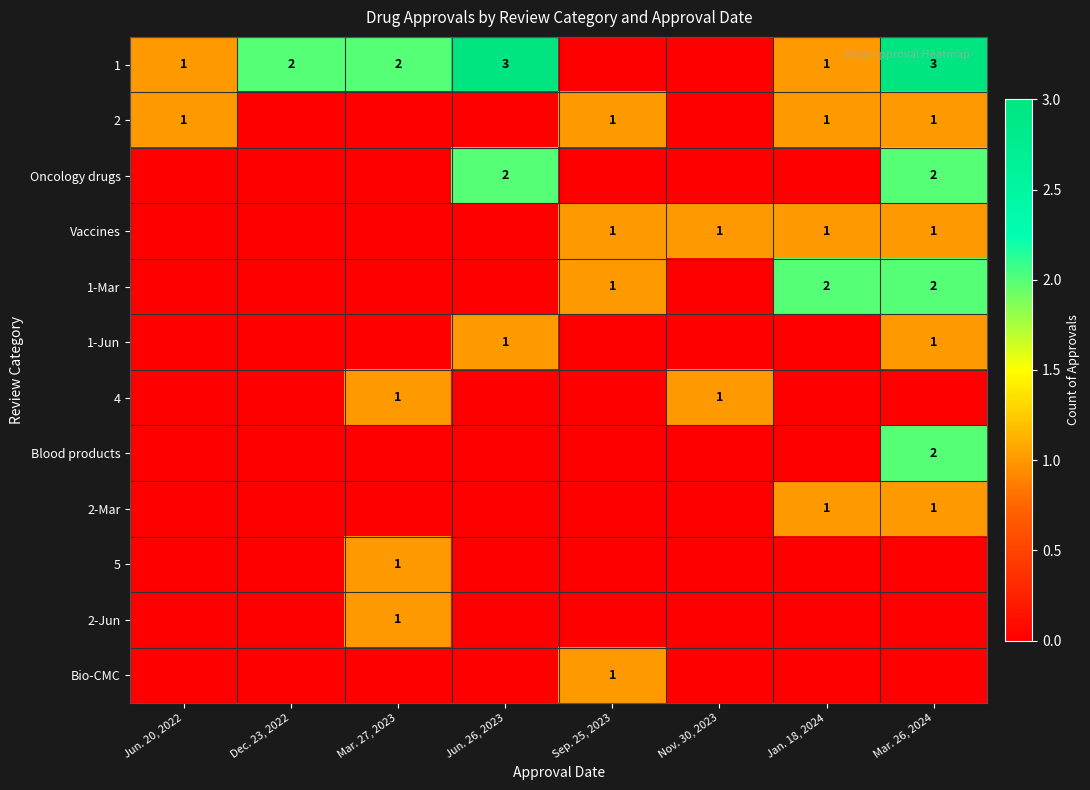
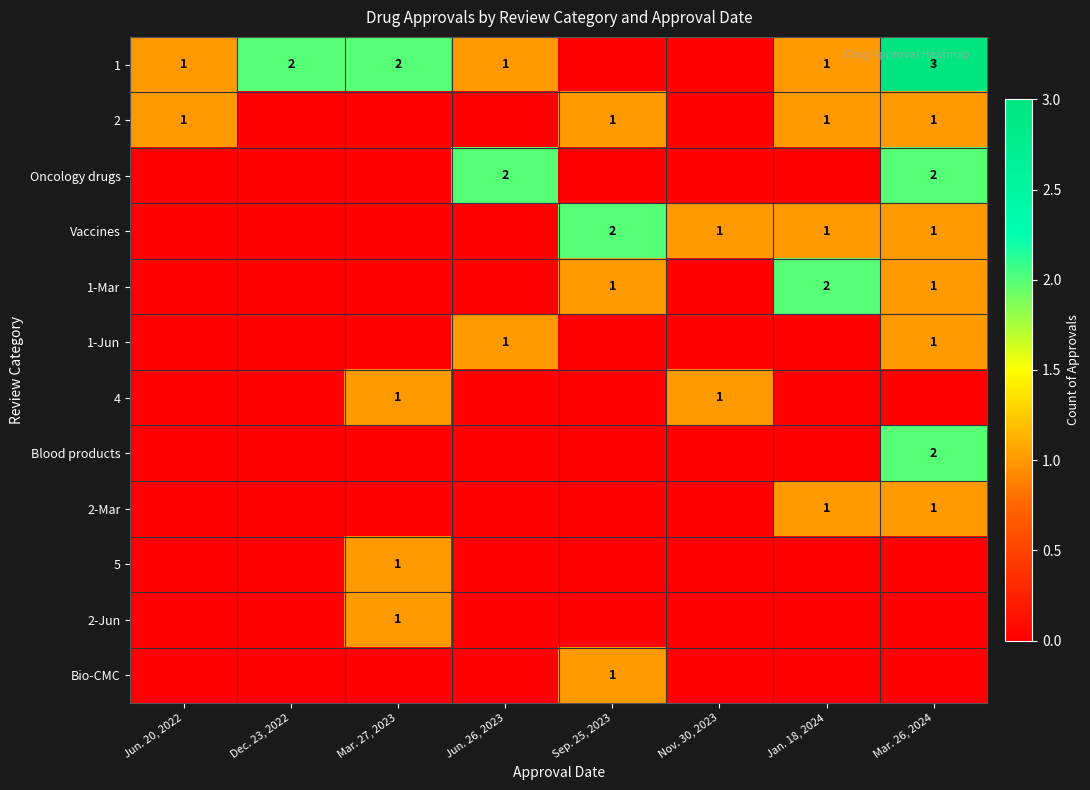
  {
    "1": {
      "Jun. 20, 2022": 1,
      "Dec. 23, 2022": 2,
      "Mar. 27, 2023": 2,
-     "Jun. 26, 2023": 3,
+     "Jun. 26, 2023": 1,
      "Jan. 18, 2024": 1
    },
    "2": {
      "Jun. 20, 2022": 1,
      "Sep. 25, 2023": 1,
      "Jan. 18, 2024": 1,
      "Mar. 26, 2024": 1
    },
    "Oncology drugs": {
      "Jun. 26, 2023": 2,
      "Mar. 26, 2024": 2
    },
    "Vaccines": {
-     "Sep. 25, 2023": 1,
+     "Sep. 25, 2023": 2,
      "Nov. 30, 2023": 1,
      "Jan. 18, 2024": 1,
      "Mar. 26, 2024": 1
    },
    "1-Mar": {
      "Sep. 25, 2023": 1,
      "Jan. 18, 2024": 2,
-     "Mar. 26, 2024": 2
+     "Mar. 26, 2024": 1
    },
    "1-Jun": {
      "Jun. 26, 2023": 1,
      "Mar. 26, 2024": 1
    },
    "4": {
      "Mar. 27, 2023": 1,
      "Nov. 30, 2023": 1
    },
    "Blood products": {
      "Mar. 26, 2024": 2
    },
    "2-Mar": {
      "Jan. 18, 2024": 1,
      "Mar. 26, 2024": 1
    },
    "5": {
      "Mar. 27, 2023": 1
    },
    "2-Jun": {
      "Mar. 27, 2023": 1
    },
    "Bio-CMC": {
      "Sep. 25, 2023": 1
    }
  }
